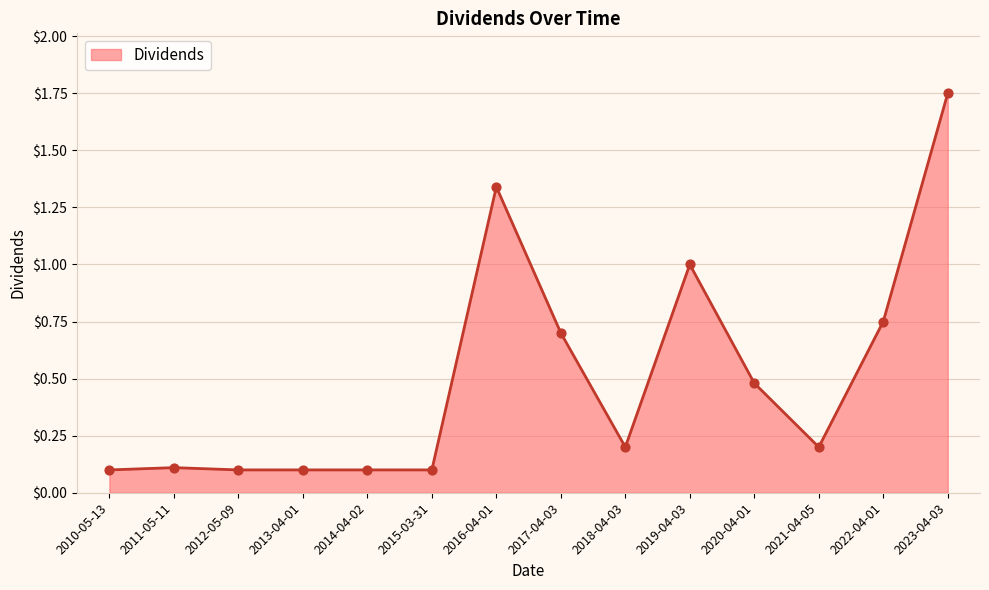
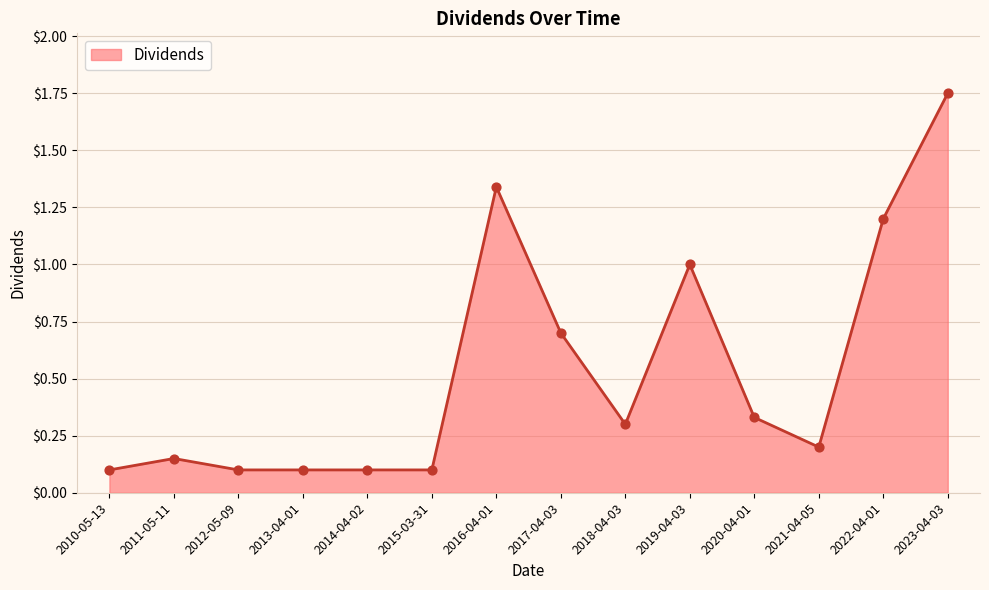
  {
    "2010-05-13": "$0.10",
-   "2011-05-11": "$0.11",
+   "2011-05-11": "$0.15",
    "2012-05-09": "$0.10",
    "2013-04-01": "$0.10",
    "2014-04-02": "$0.10",
    "2015-03-31": "$0.10",
    "2016-04-01": "$1.34",
    "2017-04-03": "$0.70",
-   "2018-04-03": "$0.2",
+   "2018-04-03": "$0.3",
    "2019-04-03": "$1.00",
-   "2020-04-01": "$0.48",
+   "2020-04-01": "$0.33",
    "2021-04-05": "$0.20",
-   "2022-04-01": "$0.75",
+   "2022-04-01": "$1.20",
    "2023-04-03": "$1.75"
  }
